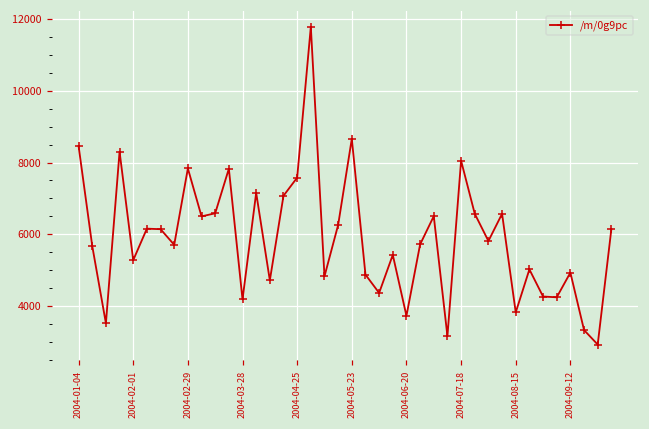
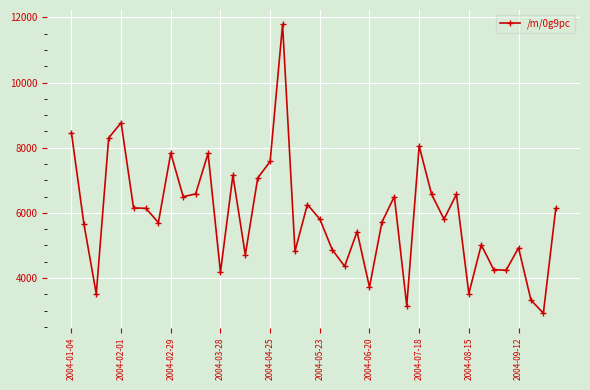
  {
    "2004-01-04": 8500,
-   "2004-02-01": 5300,
+   "2004-02-01": 8800,
    "2004-02-29": 7800,
    "2004-03-28": 4200,
    "2004-04-25": 7600,
-   "2004-05-23": 8700,
+   "2004-05-23": 5800,
    "2004-06-20": 3700,
    "2004-07-18": 8100,
-   "2004-08-15": 3800,
+   "2004-08-15": 3500,
    "2004-09-12": 4900
  }
